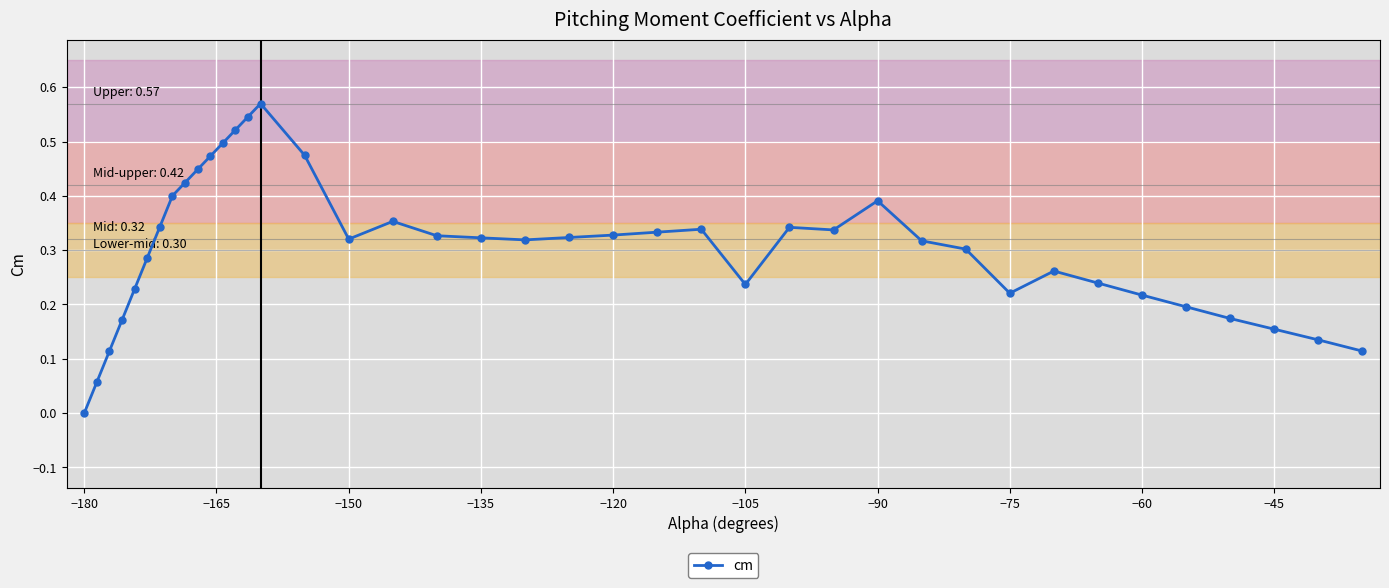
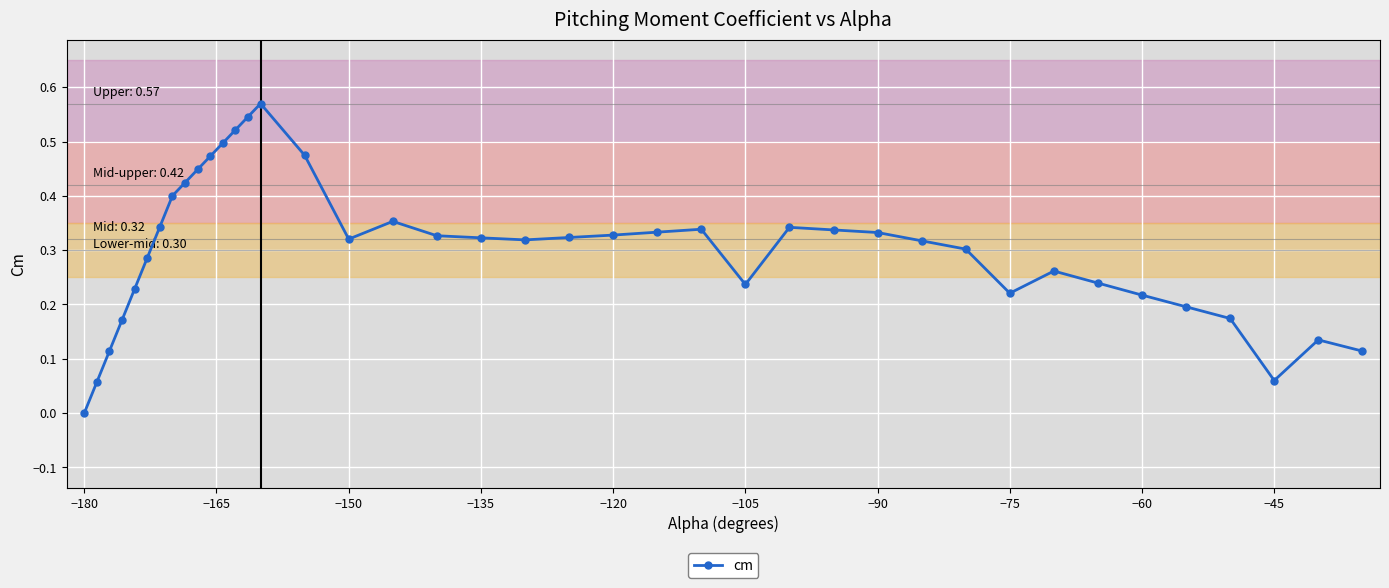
  {
    "−180": 0.00,
    "−150": 0.32,
    "−135": 0.32,
    "−120": 0.33,
    "−105": 0.24,
-   "−90": 0.39,
+   "−90": 0.33,
    "−75": 0.22,
    "−60": 0.22,
-   "−45": 0.15
+   "−45": 0.06
  }
